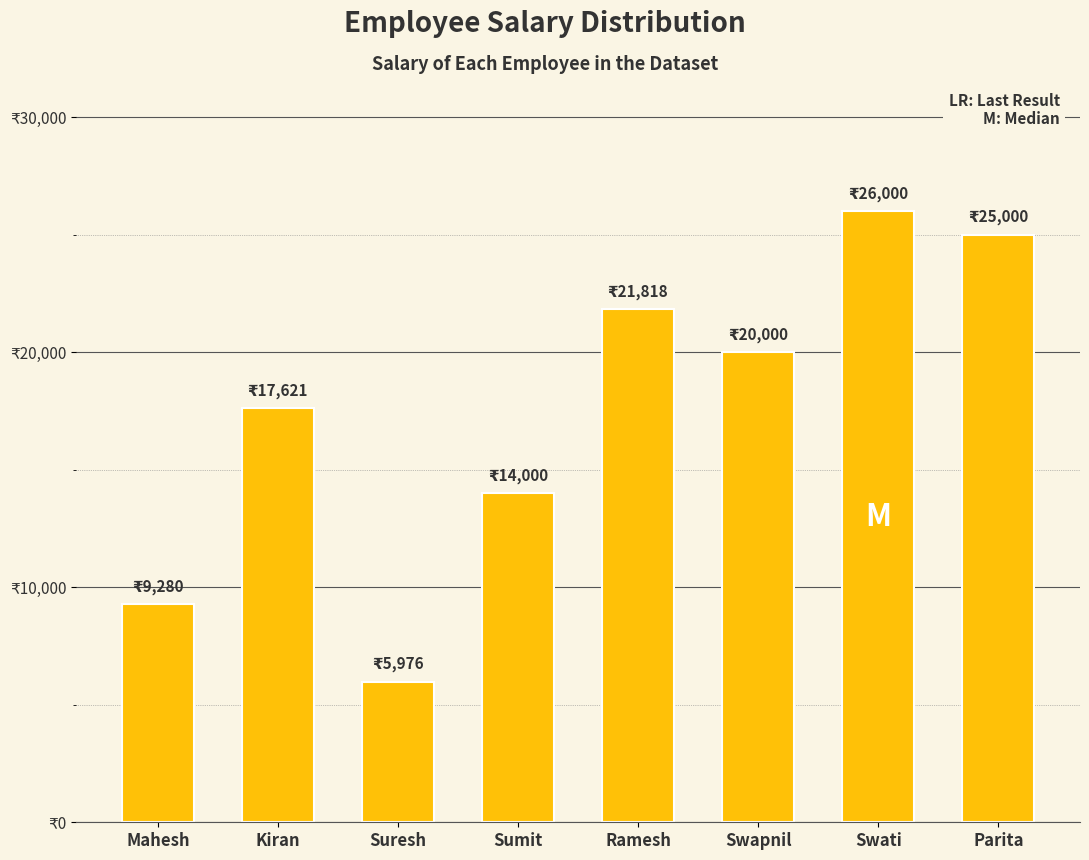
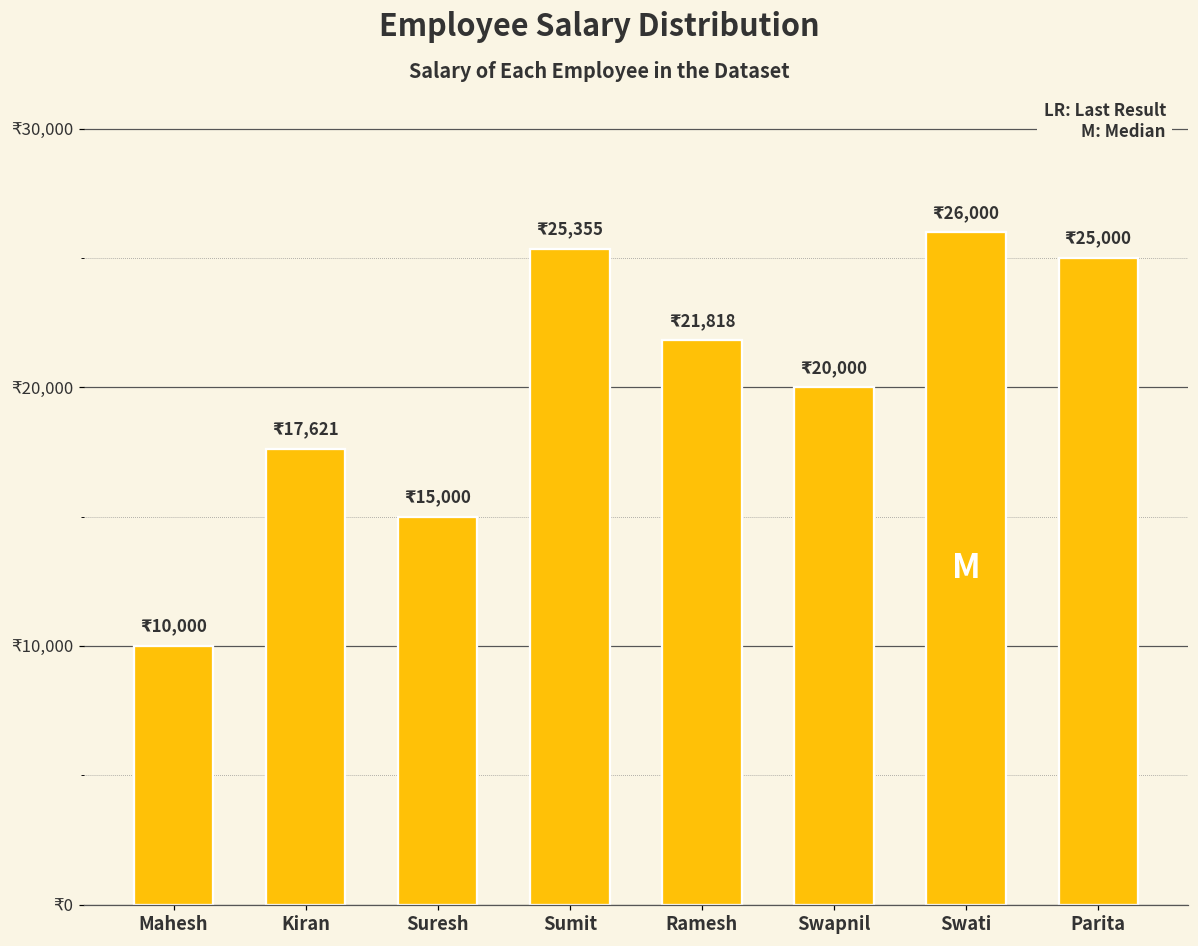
  {
-   "Mahesh": "9,280",
+   "Mahesh": "10,000",
    "Kiran": "17,621",
-   "Suresh": "5,976",
-   "Sumit": "14,000",
+   "Suresh": "15,000",
+   "Sumit": "25,355",
    "Ramesh": "21,818",
    "Swapnil": "20,000",
    "Swati": "26,000",
    "Parita": "25,000"
  }
